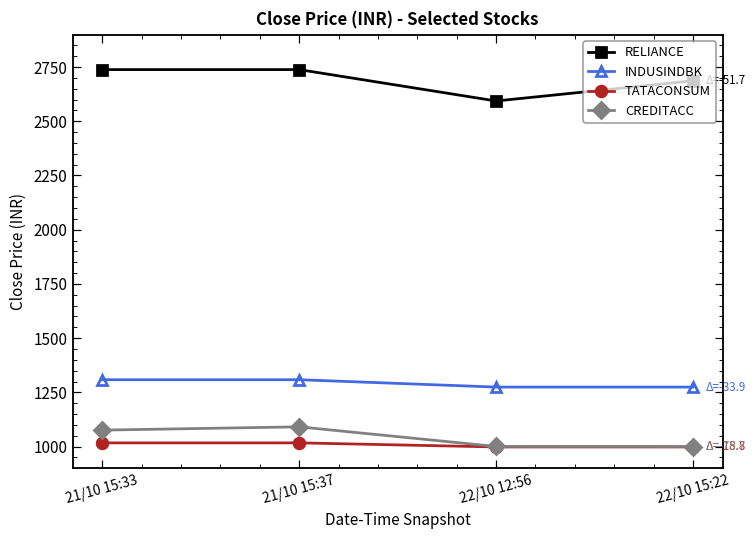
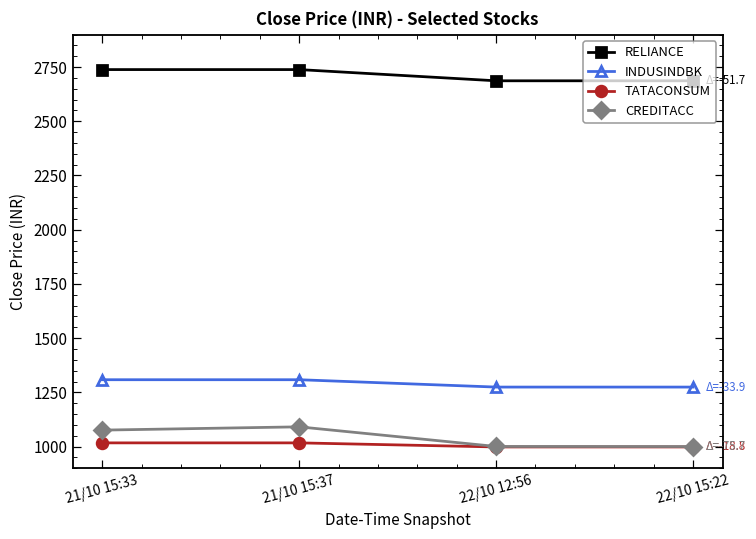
  {
    "RELIANCE": {
      "21/10 15:33": 2740,
      "21/10 15:37": 2740,
-     "22/10 12:56": 2590
+     "22/10 12:56": 2690
    },
    "INDUSINDBK": {
      "21/10 15:33": 1310,
      "21/10 15:37": 1310,
      "22/10 12:56": 1270
    },
    "TATACONSUM": {
      "21/10 15:33": 1020,
      "21/10 15:37": 1020
    },
    "CREDITACC": {
      "21/10 15:33": 1080,
      "21/10 15:37": 1090
    }
  }
